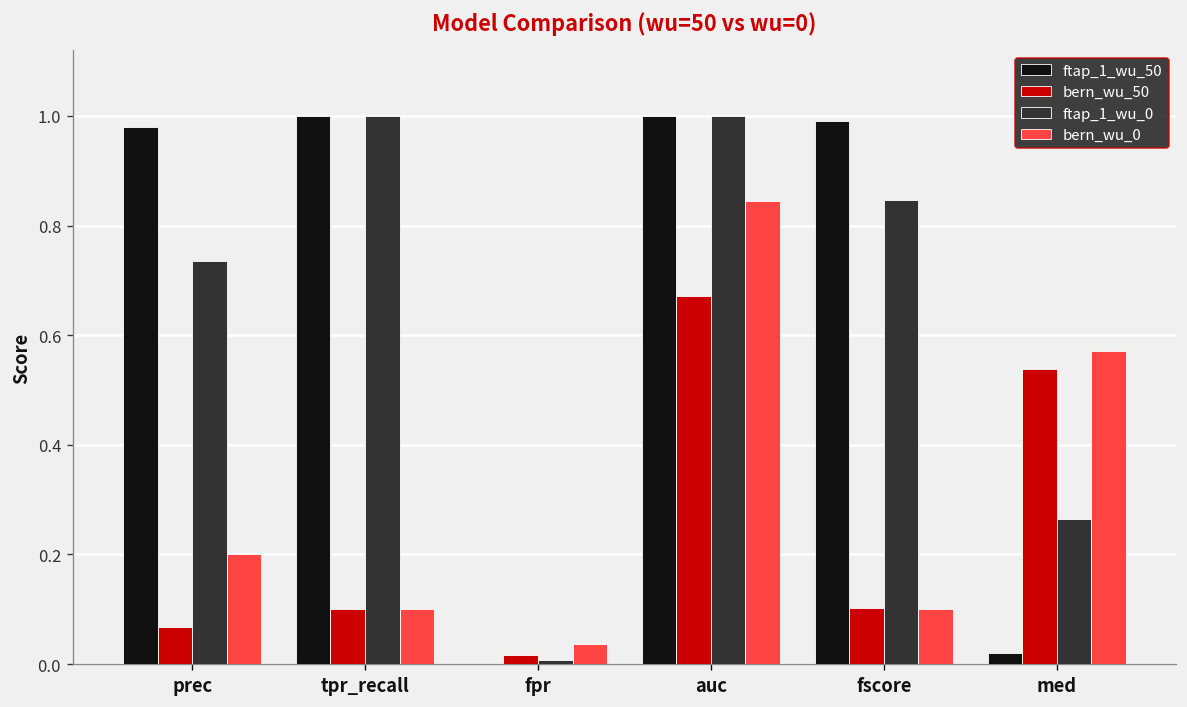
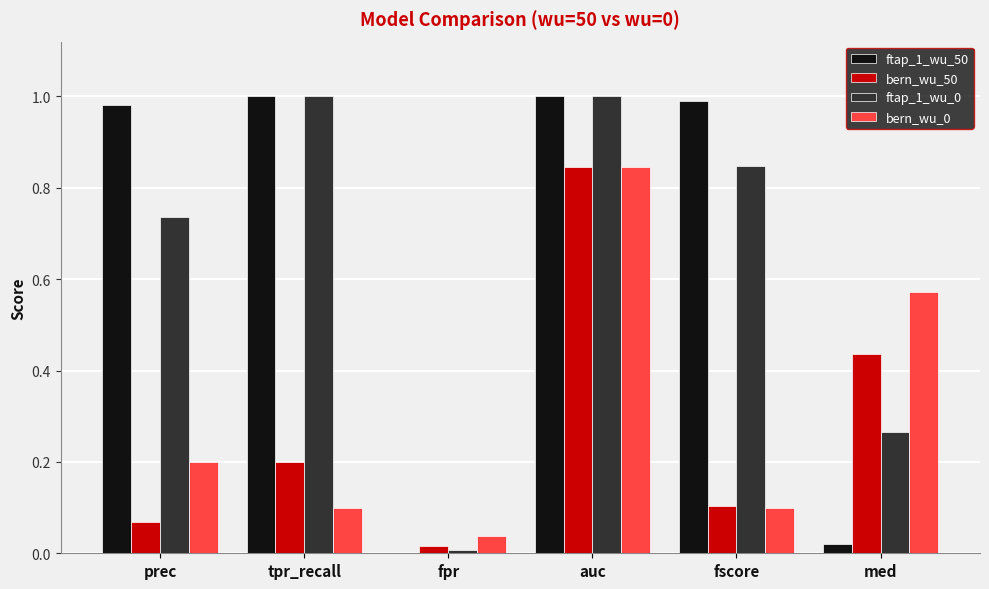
  {
    "bern_wu_50": {
      "prec": 0.07,
-     "tpr_recall": 0.1,
+     "tpr_recall": 0.2,
      "fpr": 0.02,
-     "auc": 0.67,
+     "auc": 0.84,
      "fscore": 0.10,
-     "med": 0.54
+     "med": 0.44
    },
    "bern_wu_0": {
      "prec": 0.20,
      "tpr_recall": 0.10,
      "fpr": 0.04,
      "auc": 0.84,
      "fscore": 0.10,
      "med": 0.57
    }
  }
